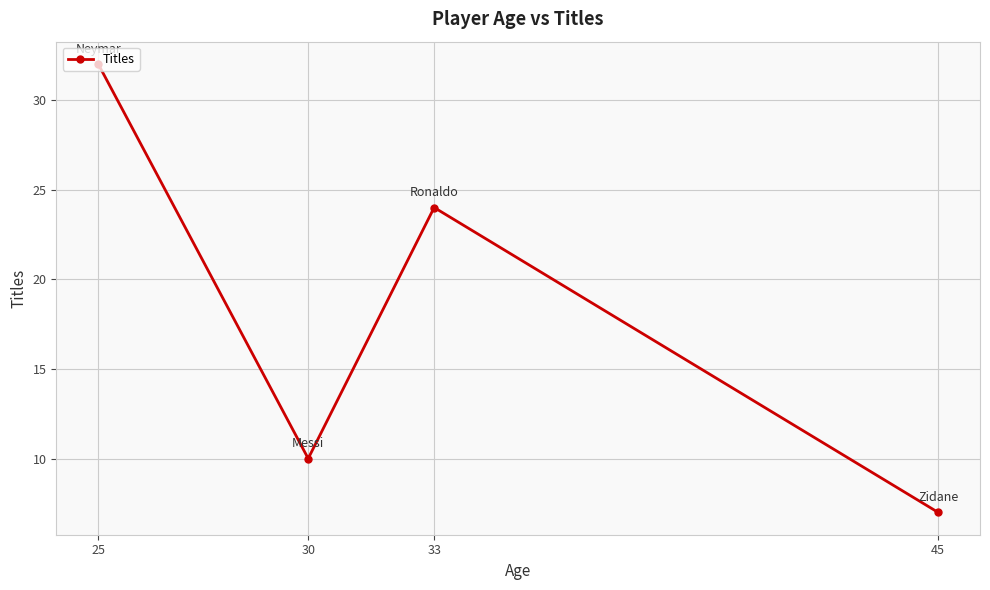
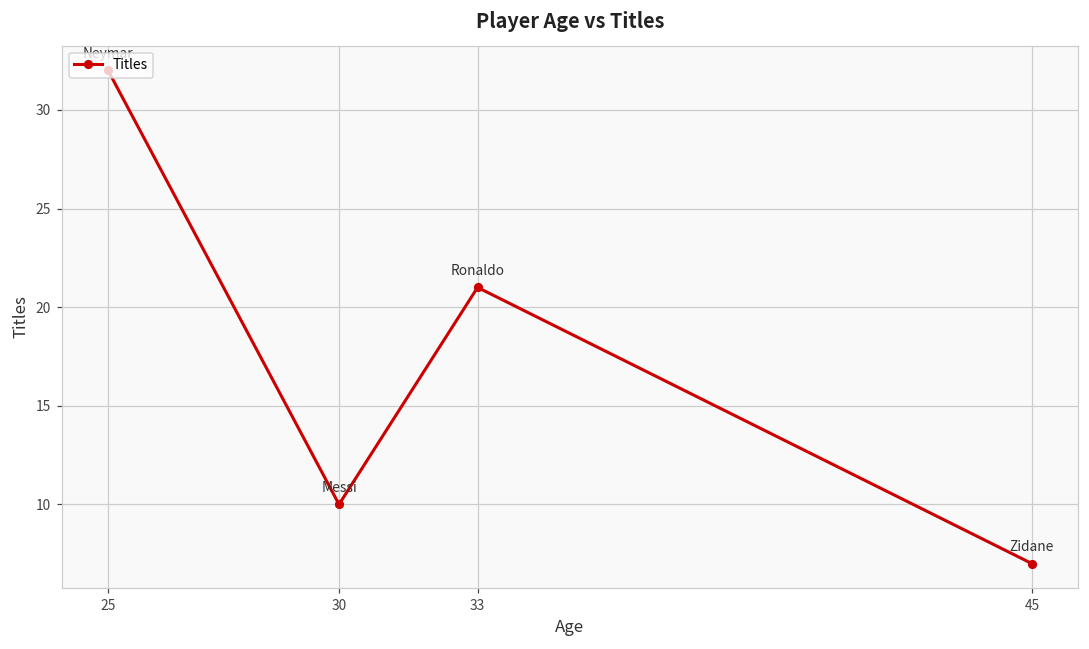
  {
    "30": 10,
-   "33": 24,
+   "33": 21,
    "45": 7
  }
